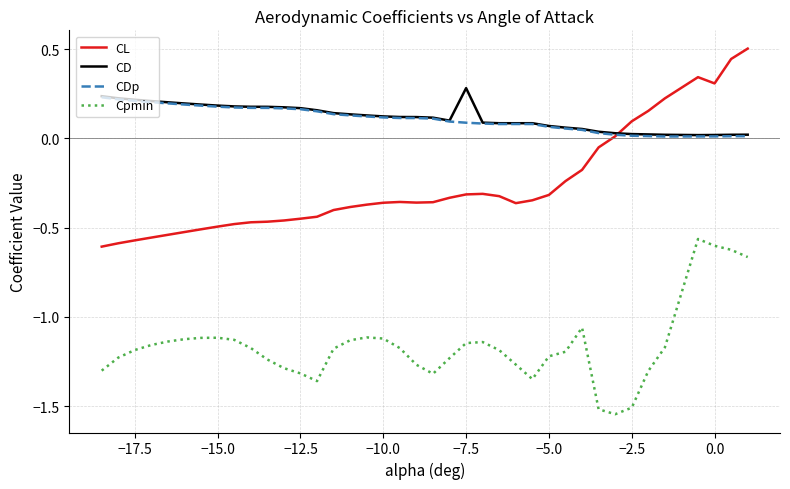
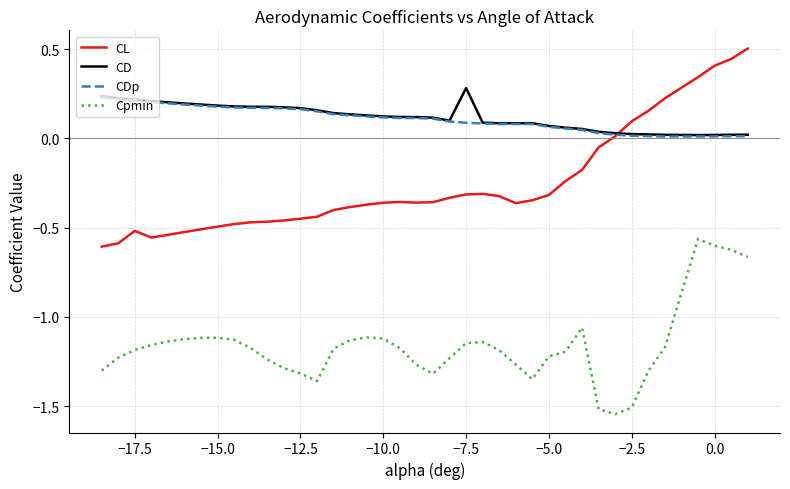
  {
    "CL": {
-     "−17.5": -0.57,
+     "−17.5": -0.52,
      "−15.0": -0.49,
      "−12.5": -0.45,
      "−10.0": -0.36,
      "−7.5": -0.31,
      "−5.0": -0.32,
      "−2.5": 0.10,
-     "0.0": 0.31
+     "0.0": 0.41
    },
    "CD": {
      "−7.5": 0.28
    },
    "CDp": {
      "−7.5": 0.09
    },
    "Cpmin": {
      "−17.5": -1.19,
      "−15.0": -1.12,
      "−12.5": -1.32,
      "−10.0": -1.12,
      "−7.5": -1.15,
      "−5.0": -1.22,
      "−2.5": -1.51,
      "0.0": -0.60
    }
  }
